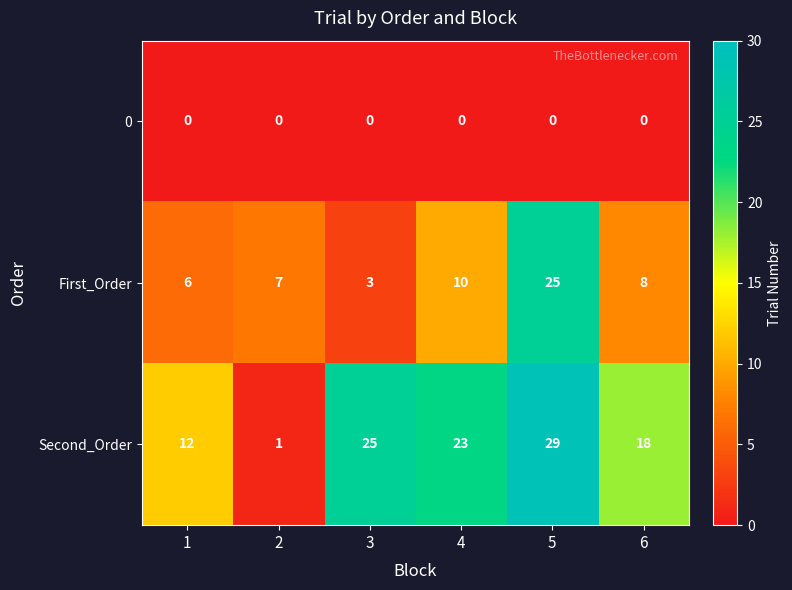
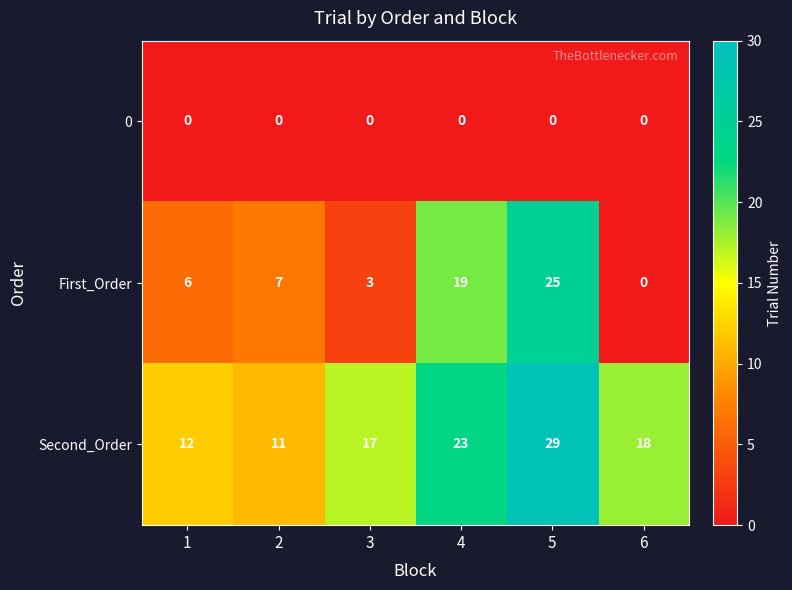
  {
    "0": {
      "1": 0,
      "2": 0,
      "3": 0,
      "4": 0,
      "5": 0
    },
    "First_Order": {
      "1": 6,
      "2": 7,
      "3": 3,
-     "4": 10,
+     "4": 19,
      "5": 25,
-     "6": 8
+     "6": 0
    },
    "Second_Order": {
      "1": 12,
-     "2": 1,
-     "3": 25,
+     "2": 11,
+     "3": 17,
      "4": 23,
      "5": 29,
      "6": 18
    }
  }
